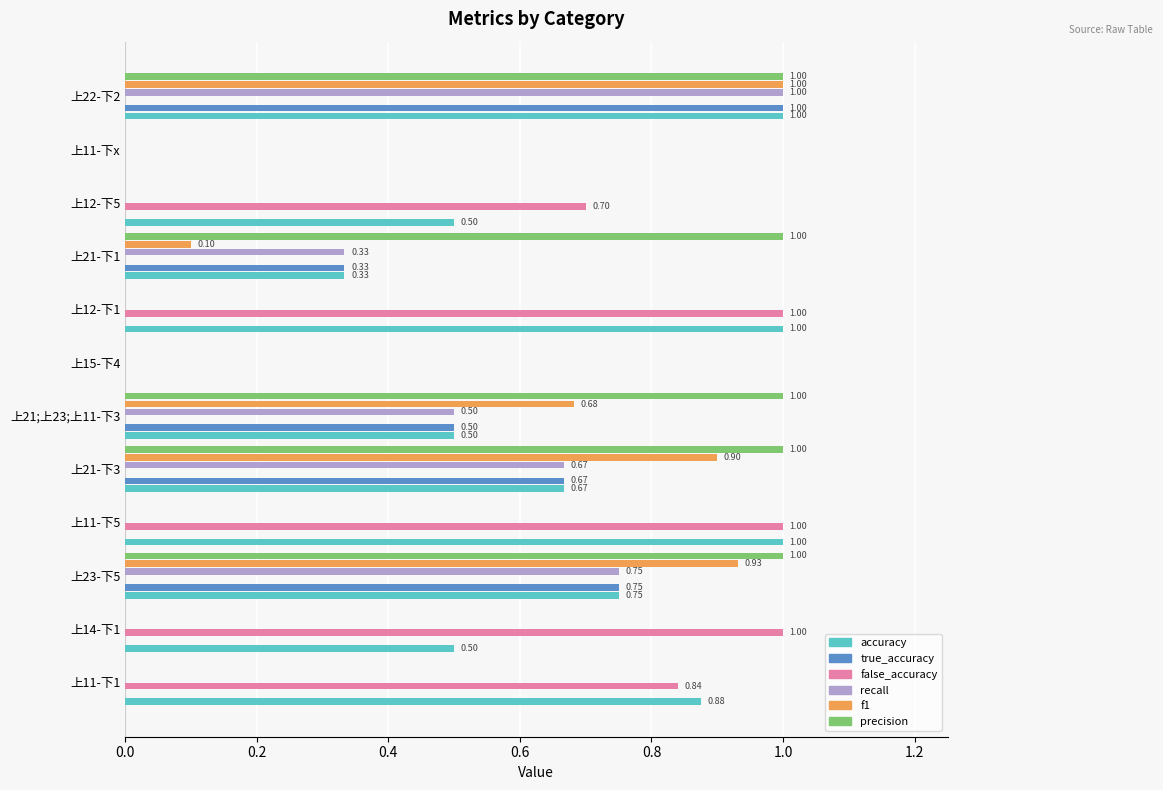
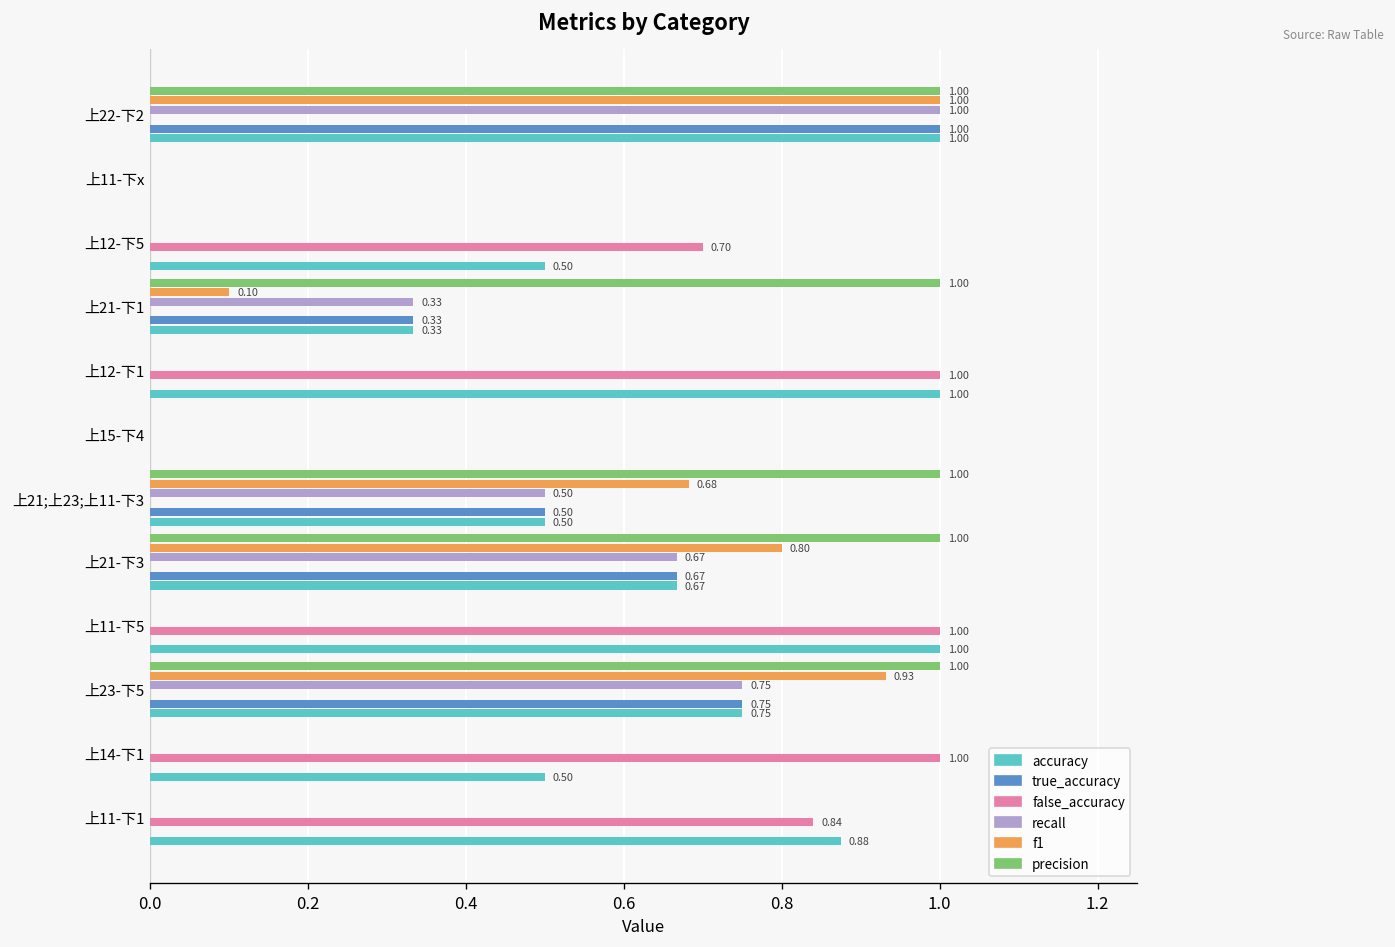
  {
    "false_accuracy": {
      "上12-下5": 0.70,
      "上12-下1": 1.00,
      "上11-下5": 1.00,
      "上14-下1": 1.00,
      "上11-下1": 0.84
    },
    "recall": {
      "上22-下2": 1.00,
      "上21-下1": 0.33,
      "上21;上23;上11-下3": 0.50,
      "上21-下3": 0.67,
      "上23-下5": 0.75
    },
    "f1": {
      "上22-下2": 1.00,
      "上21-下1": 0.10,
      "上21;上23;上11-下3": 0.68,
-     "上21-下3": 0.90,
+     "上21-下3": 0.80,
      "上23-下5": 0.93
    },
    "precision": {
      "上22-下2": 1.00,
      "上21-下1": 1.00,
      "上21;上23;上11-下3": 1.00,
      "上21-下3": 1.00,
      "上23-下5": 1.00
    }
  }
